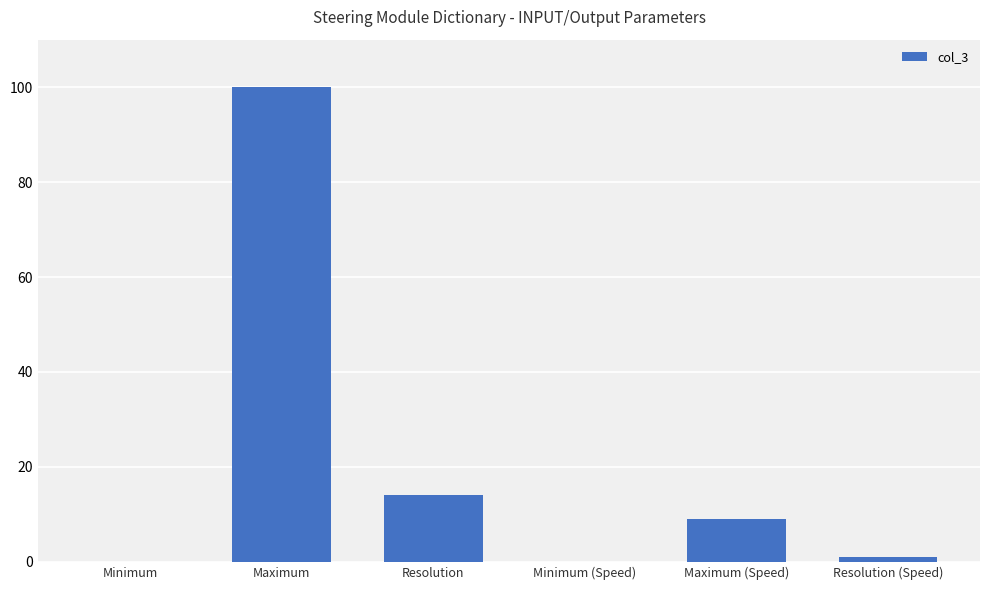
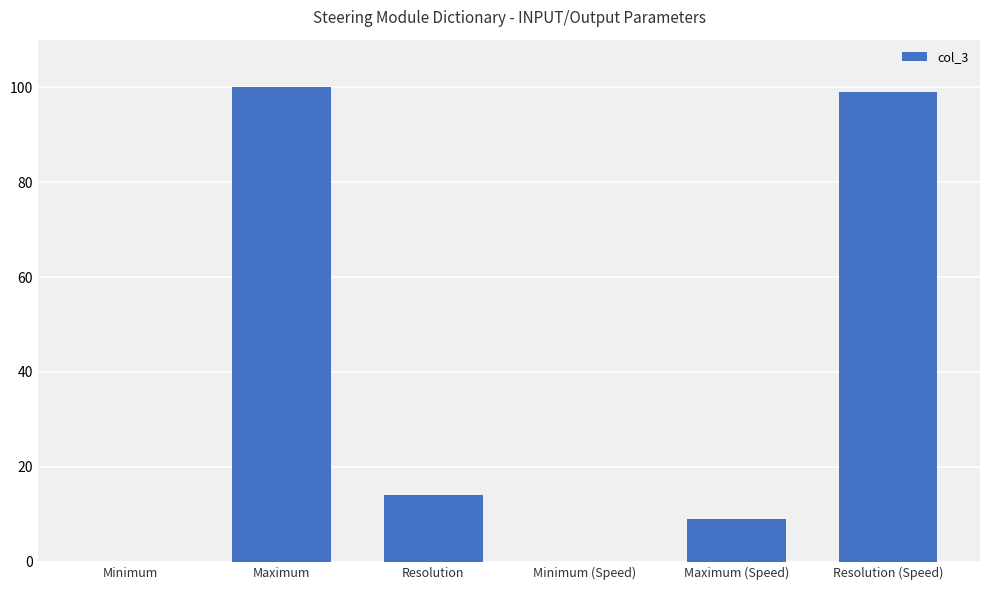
  {
    "Minimum": 0,
    "Maximum": 100,
    "Resolution": 14,
    "Minimum (Speed)": 0,
    "Maximum (Speed)": 9,
-   "Resolution (Speed)": 1
+   "Resolution (Speed)": 99
  }
